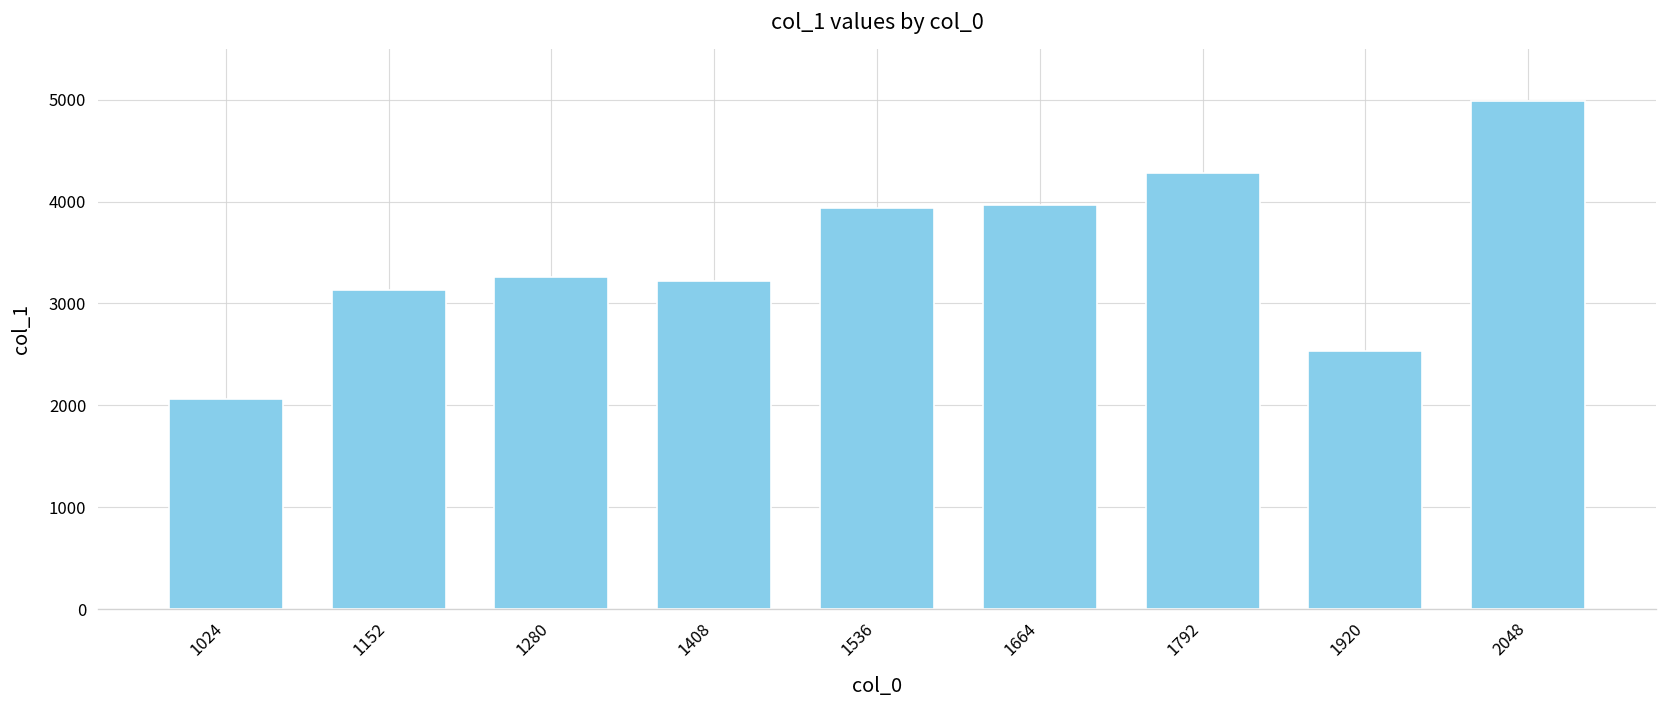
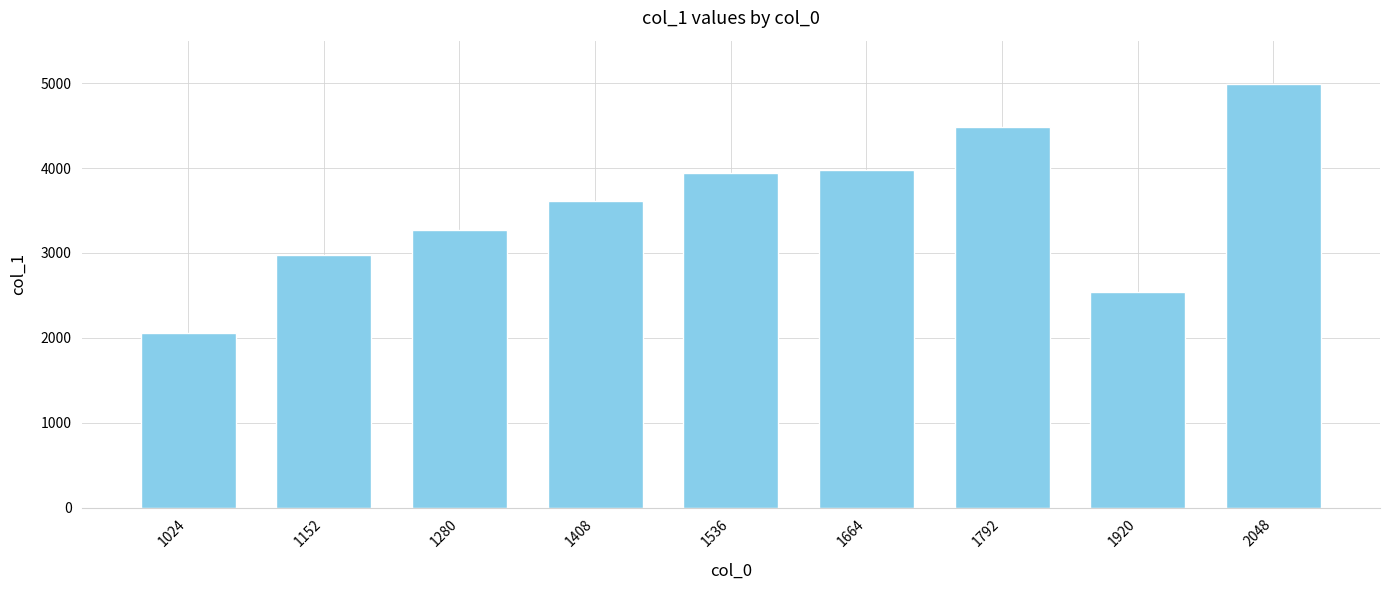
  {
    "1024": 2100,
-   "1152": 3100,
+   "1152": 3000,
    "1280": 3300,
-   "1408": 3200,
+   "1408": 3600,
    "1536": 3900,
    "1664": 4000,
-   "1792": 4300,
+   "1792": 4500,
    "1920": 2500,
    "2048": 5000
  }
